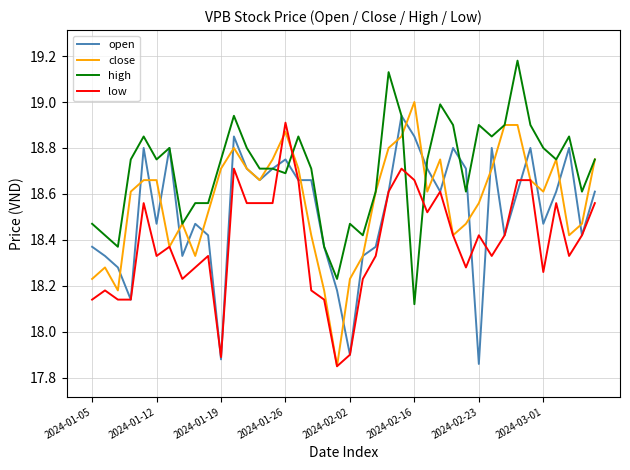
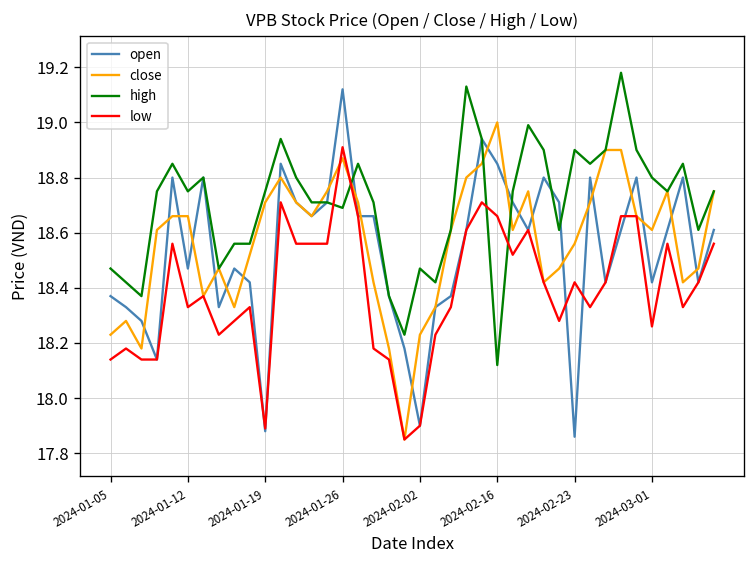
  {
    "open": {
      "2024-01-05": 18.37,
      "2024-01-12": 18.47,
-     "2024-01-26": 18.75,
+     "2024-01-26": 19.12,
      "2024-02-16": 18.85,
      "2024-02-23": 17.86,
-     "2024-03-01": 18.47
+     "2024-03-01": 18.42
    },
    "close": {
      "2024-01-05": 18.23,
      "2024-01-12": 18.66,
      "2024-01-19": 18.71,
      "2024-01-26": 18.87,
      "2024-02-02": 18.23,
      "2024-02-16": 19.00,
      "2024-02-23": 18.56,
      "2024-03-01": 18.61
    },
    "high": {
      "2024-01-05": 18.47,
      "2024-01-12": 18.75,
      "2024-01-19": 18.75,
      "2024-01-26": 18.69,
      "2024-02-02": 18.47,
      "2024-02-16": 18.12,
      "2024-02-23": 18.90,
      "2024-03-01": 18.80
    },
    "low": {
      "2024-01-05": 18.14,
      "2024-01-12": 18.33,
      "2024-01-26": 18.91,
      "2024-02-16": 18.66,
      "2024-02-23": 18.42,
      "2024-03-01": 18.26
    }
  }
